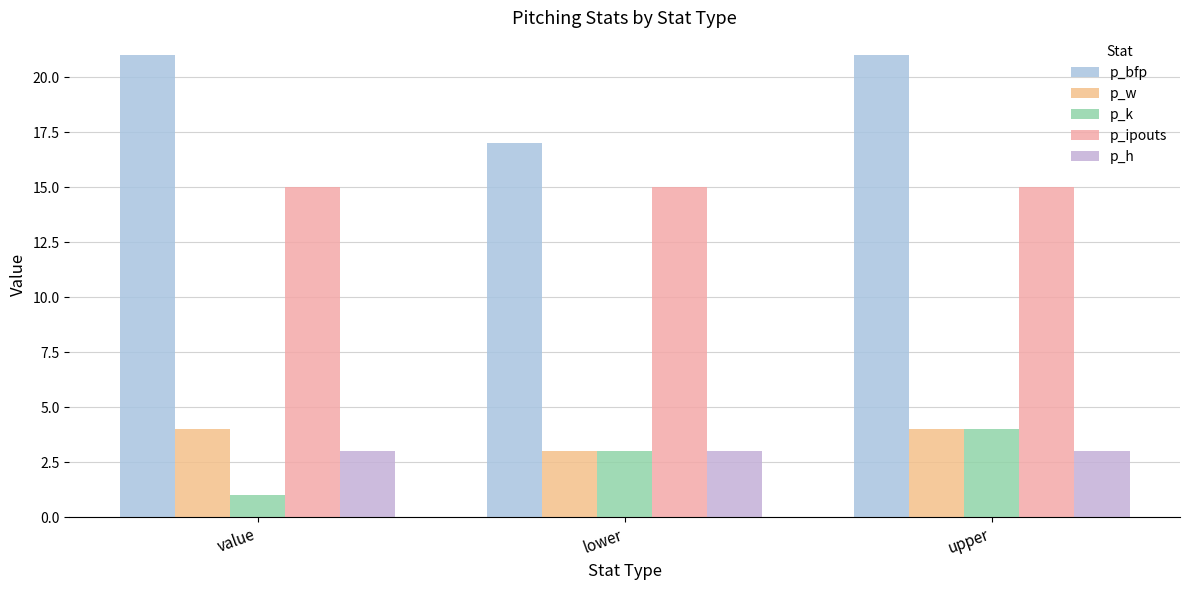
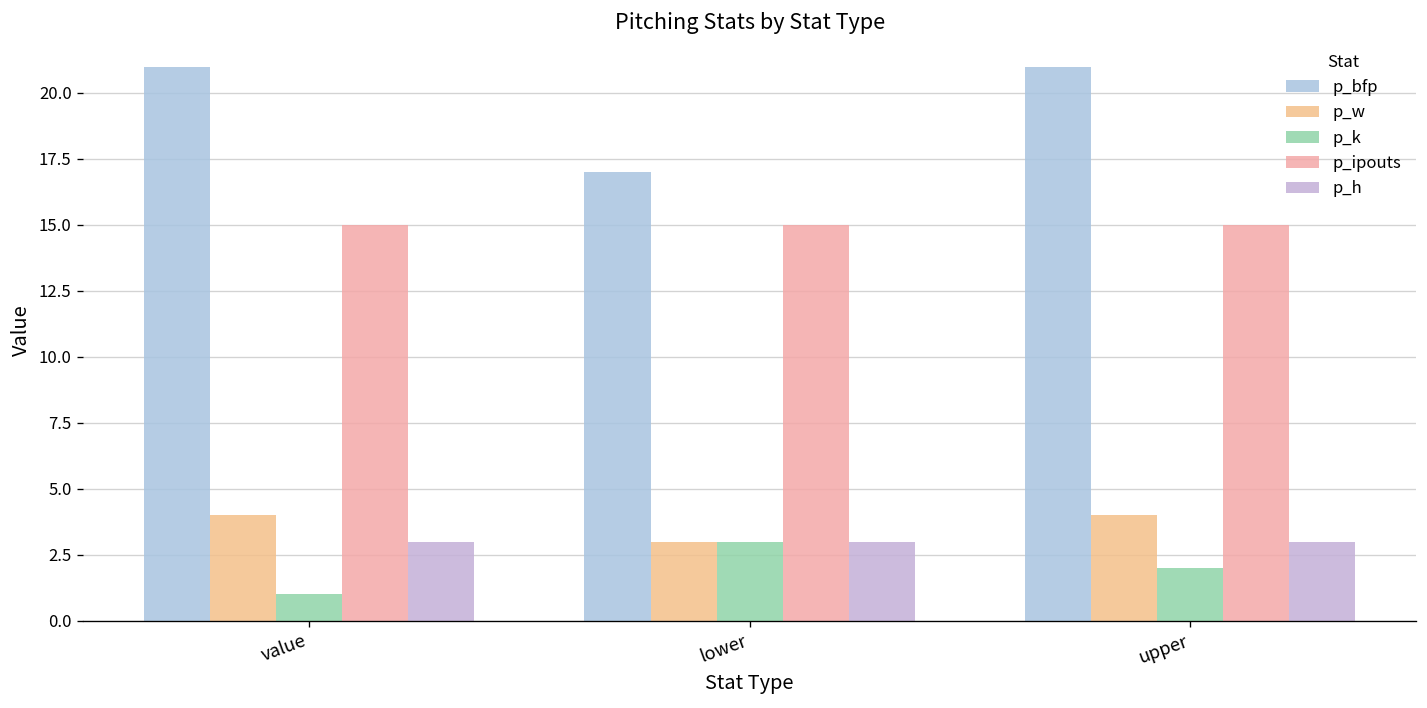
  {
    "p_k": {
      "value": 1,
      "lower": 3,
-     "upper": 4
+     "upper": 2
    }
  }
